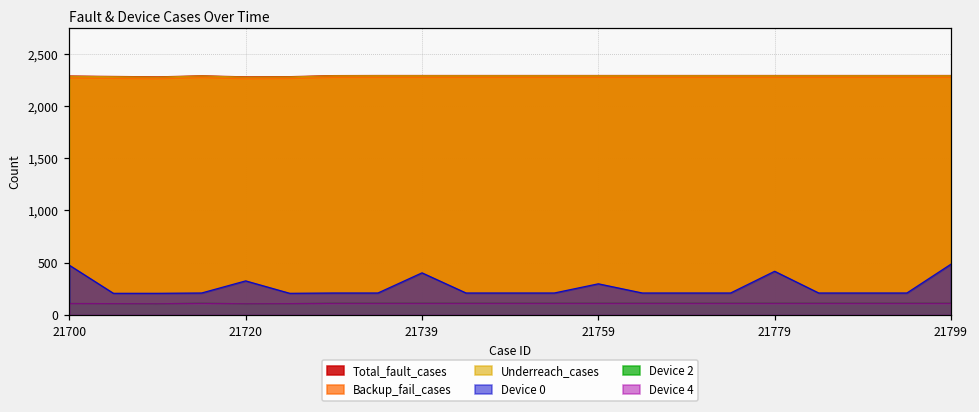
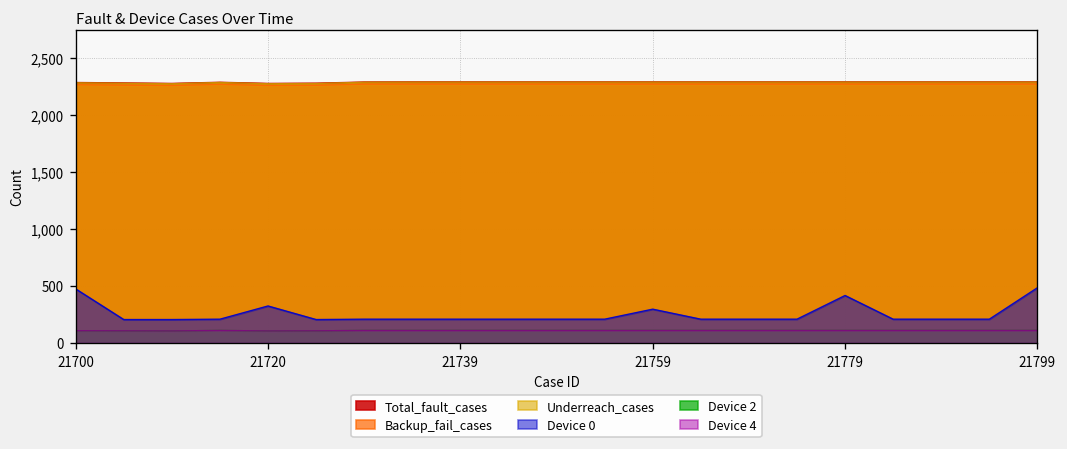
  {
    "Device 0": {
      "21700": 500,
      "21720": 300,
-     "21739": 400,
+     "21739": 200,
      "21759": 300,
      "21779": 400,
      "21799": 500
    },
    "Device 4": {
      "21700": 100,
      "21720": 100,
      "21739": 100,
      "21759": 100,
      "21779": 100,
      "21799": 100
    }
  }
